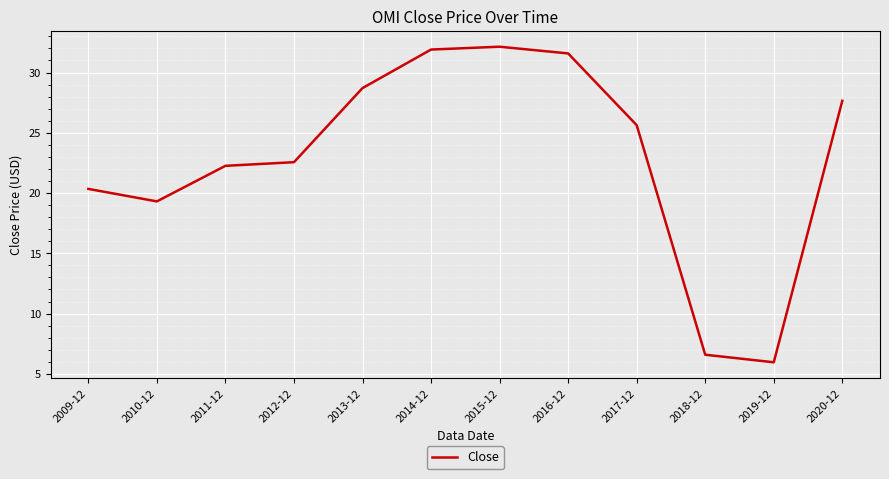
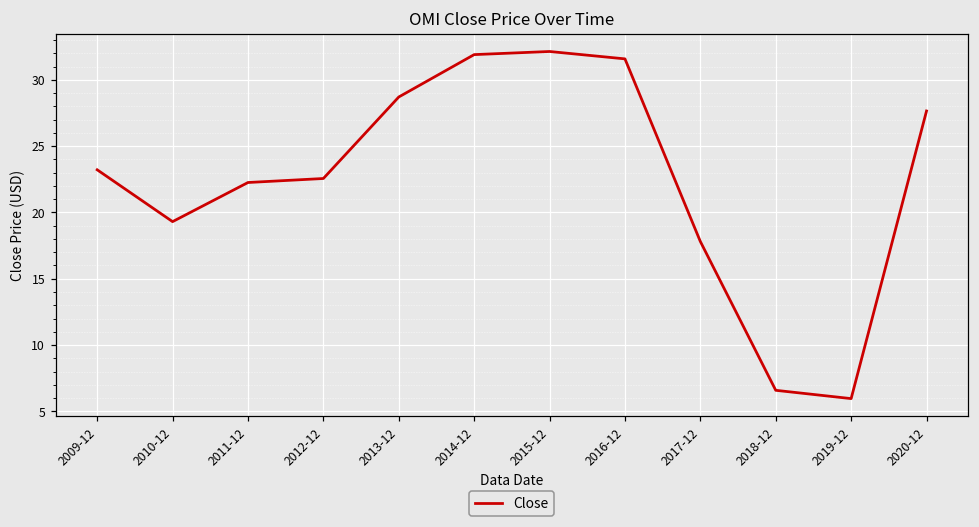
  {
-   "2009-12": 20.3,
+   "2009-12": 23.2,
    "2010-12": 19.3,
    "2011-12": 22.3,
    "2012-12": 22.6,
    "2013-12": 28.7,
    "2014-12": 31.9,
    "2015-12": 32.1,
    "2016-12": 31.6,
-   "2017-12": 25.6,
+   "2017-12": 17.8,
    "2018-12": 6.6,
    "2019-12": 6.0,
    "2020-12": 27.7
  }
